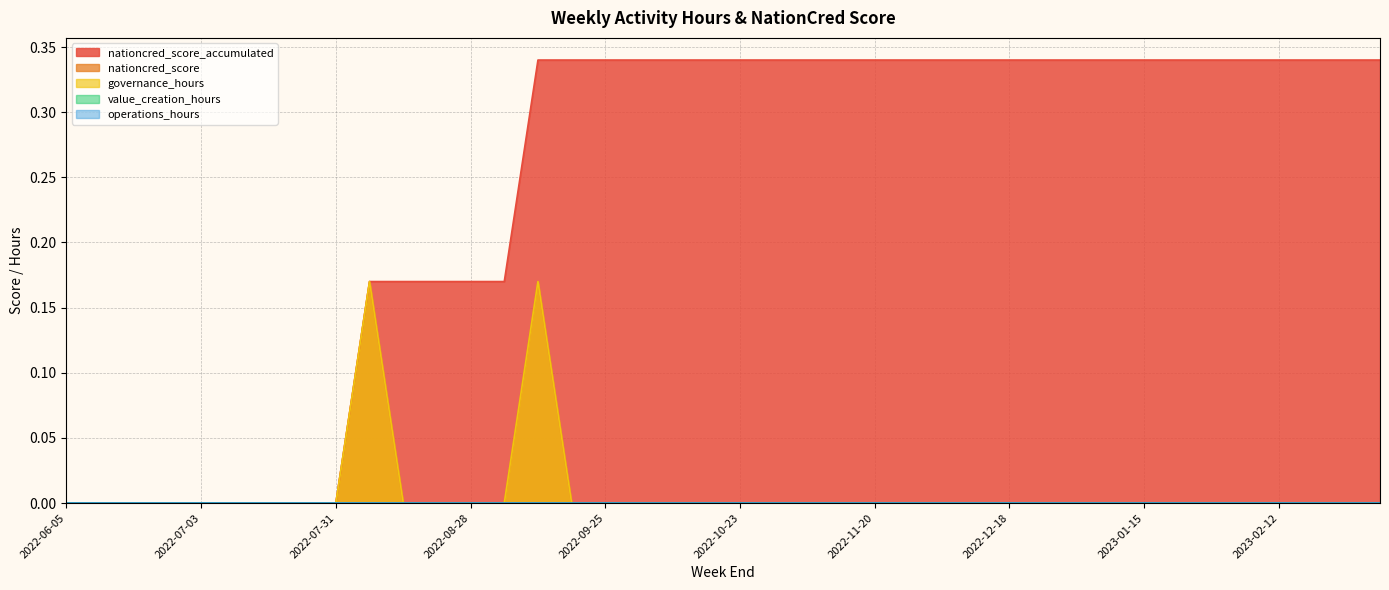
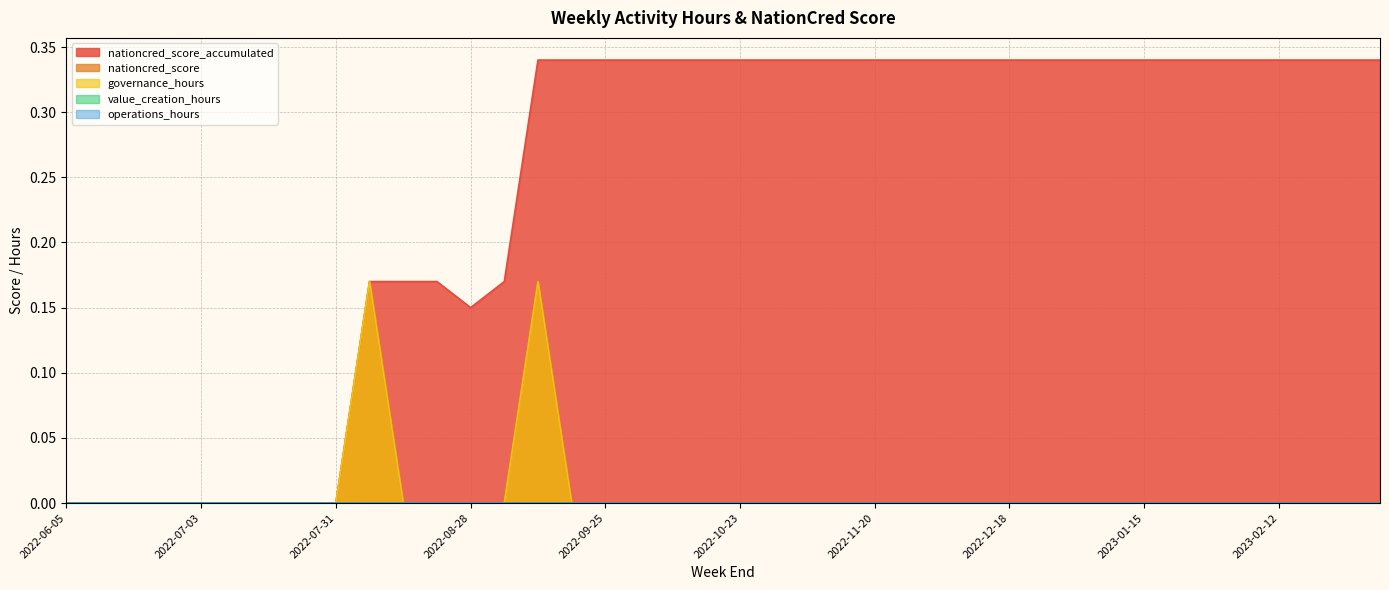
  {
    "nationcred_score_accumulated": {
-     "2022-08-28": 0.17,
+     "2022-08-28": 0.15,
      "2022-09-25": 0.34,
      "2022-10-23": 0.34,
      "2022-11-20": 0.34,
      "2022-12-18": 0.34,
      "2023-01-15": 0.34,
      "2023-02-12": 0.34
    }
  }
